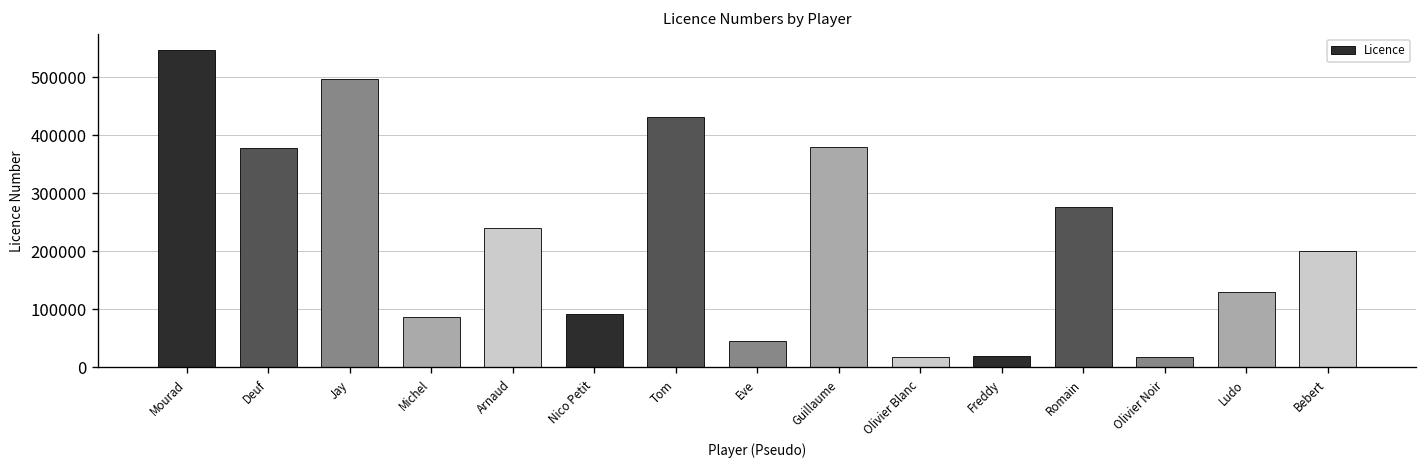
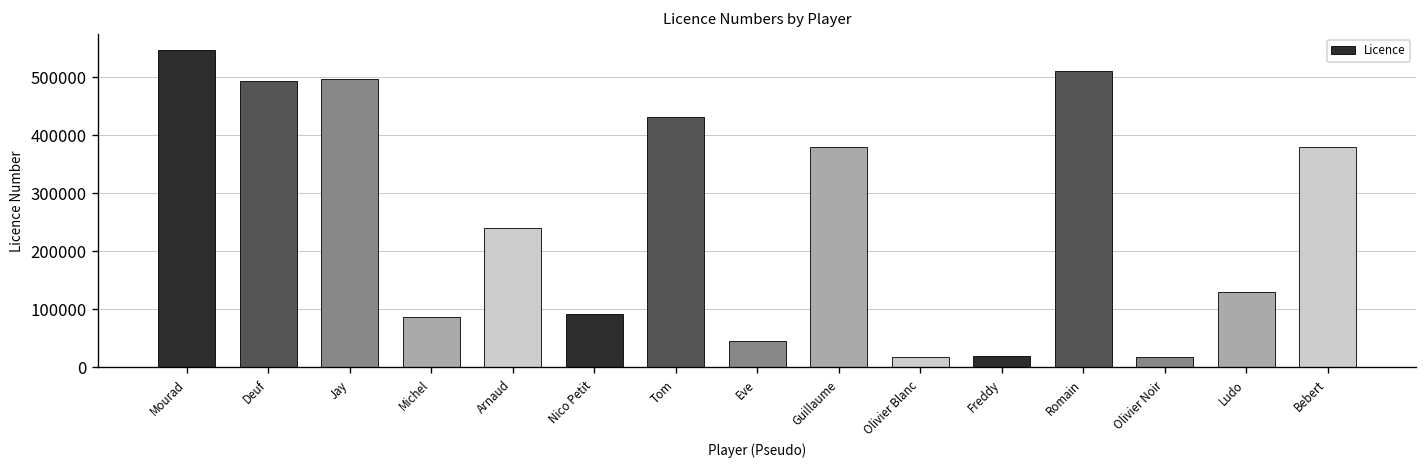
  {
    "Mourad": 550000,
-   "Deuf": 380000,
+   "Deuf": 490000,
    "Jay": 500000,
    "Michel": 90000,
    "Arnaud": 240000,
    "Nico Petit": 90000,
    "Tom": 430000,
    "Eve": 50000,
    "Guillaume": 380000,
    "Olivier Blanc": 20000,
    "Freddy": 20000,
-   "Romain": 280000,
+   "Romain": 510000,
    "Olivier Noir": 20000,
    "Ludo": 130000,
-   "Bebert": 200000
+   "Bebert": 380000
  }
